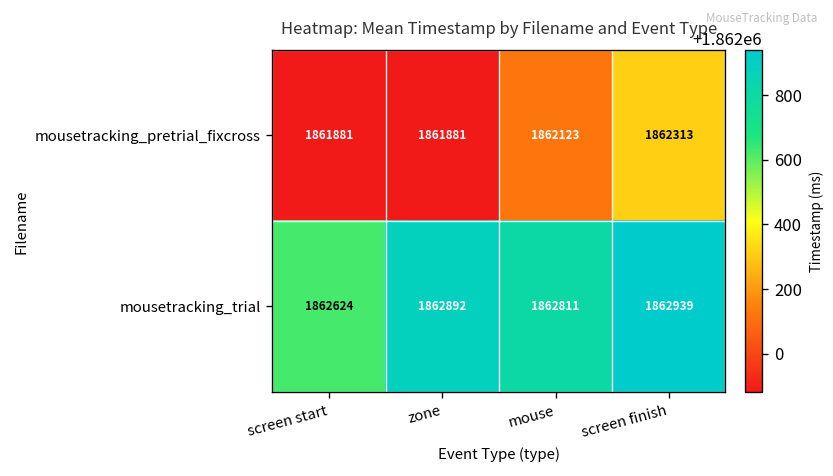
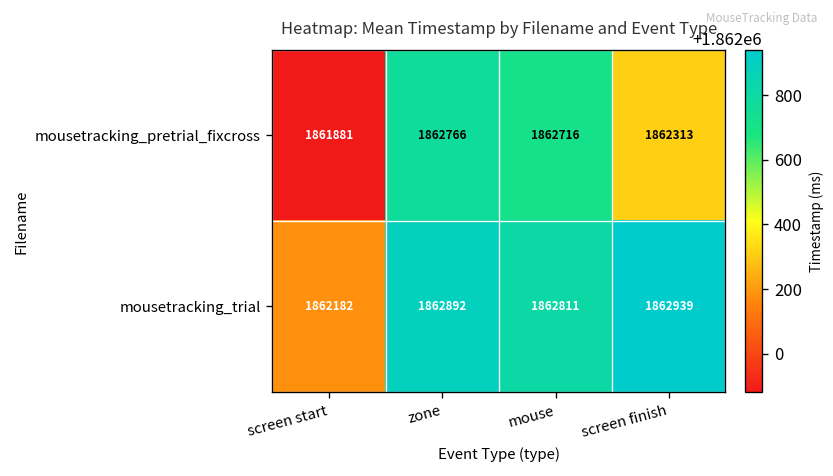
  {
    "mousetracking_pretrial_fixcross": {
      "screen start": 1861881,
-     "zone": 1861881,
-     "mouse": 1862123,
+     "zone": 1862766,
+     "mouse": 1862716,
      "screen finish": 1862313
    },
    "mousetracking_trial": {
-     "screen start": 1862624,
+     "screen start": 1862182,
      "zone": 1862892,
      "mouse": 1862811,
      "screen finish": 1862939
    }
  }
